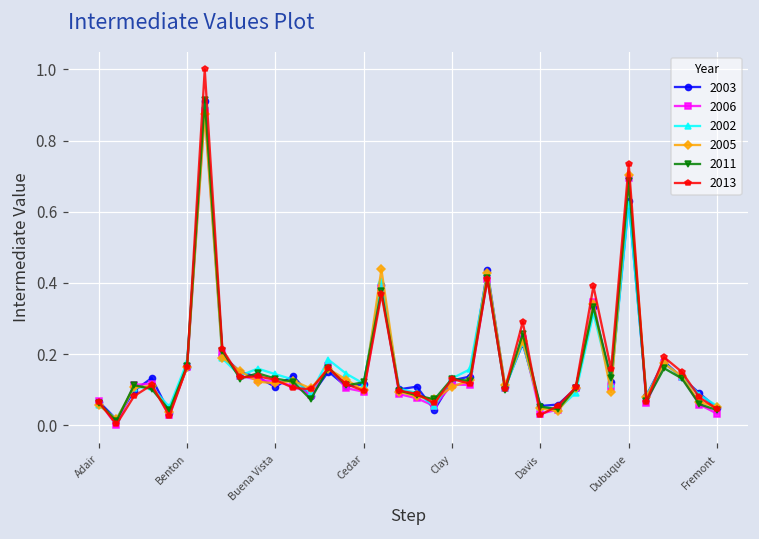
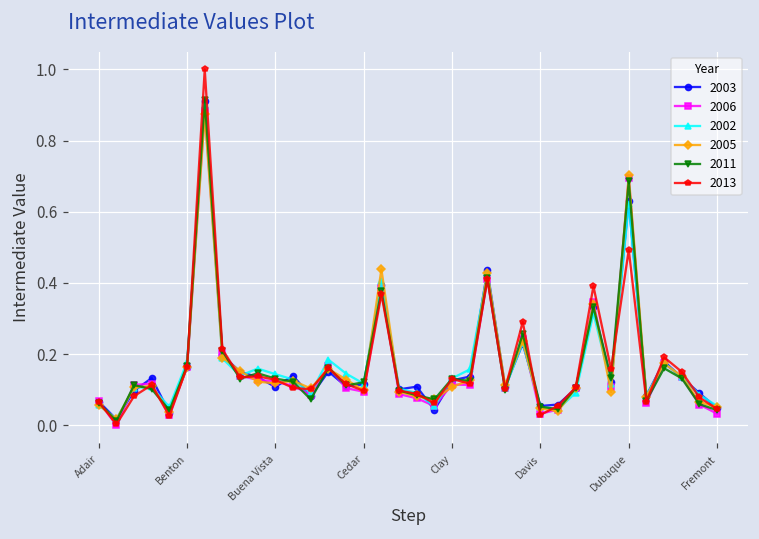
  {
    "2003": {
      "Buena Vista": 0.11
    },
    "2006": {
      "Fremont": 0.03
    },
    "2002": {
      "Benton": 0.18,
      "Buena Vista": 0.14
    },
    "2011": {
      "Dubuque": 0.69
    },
    "2013": {
-     "Dubuque": 0.73
+     "Dubuque": 0.49
    }
  }
